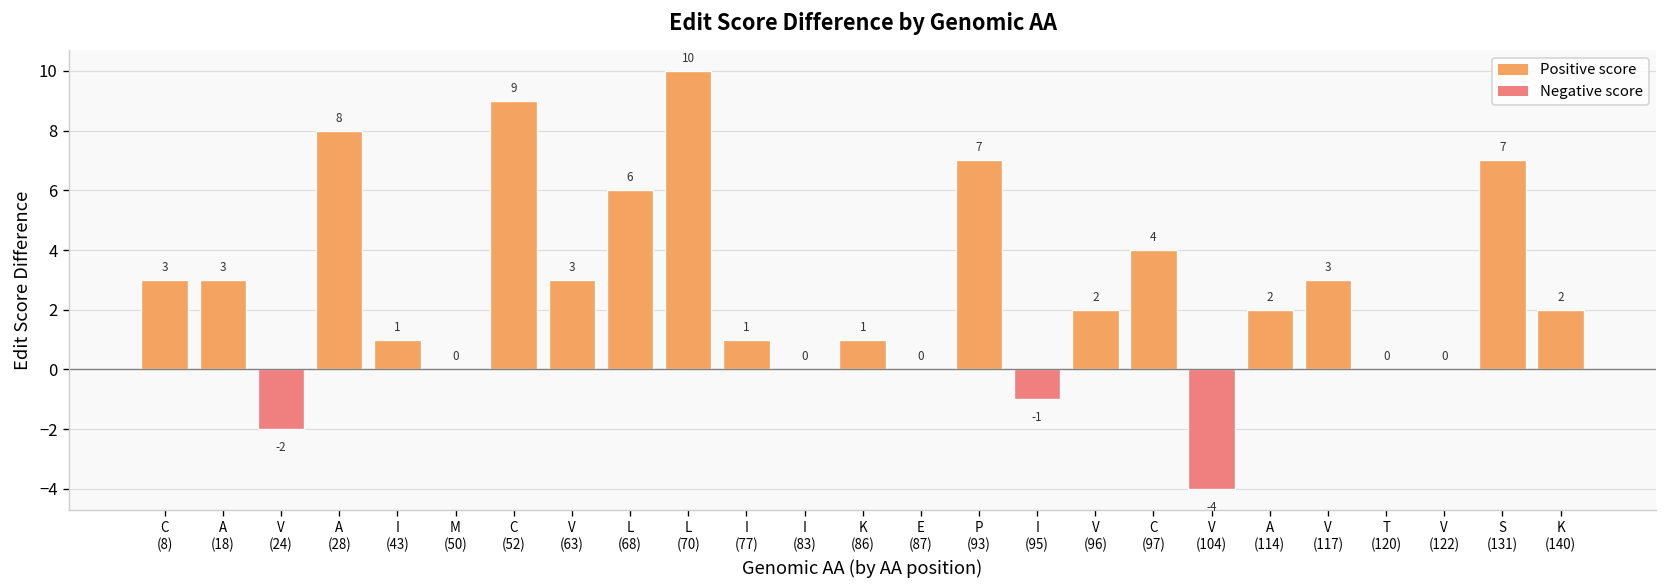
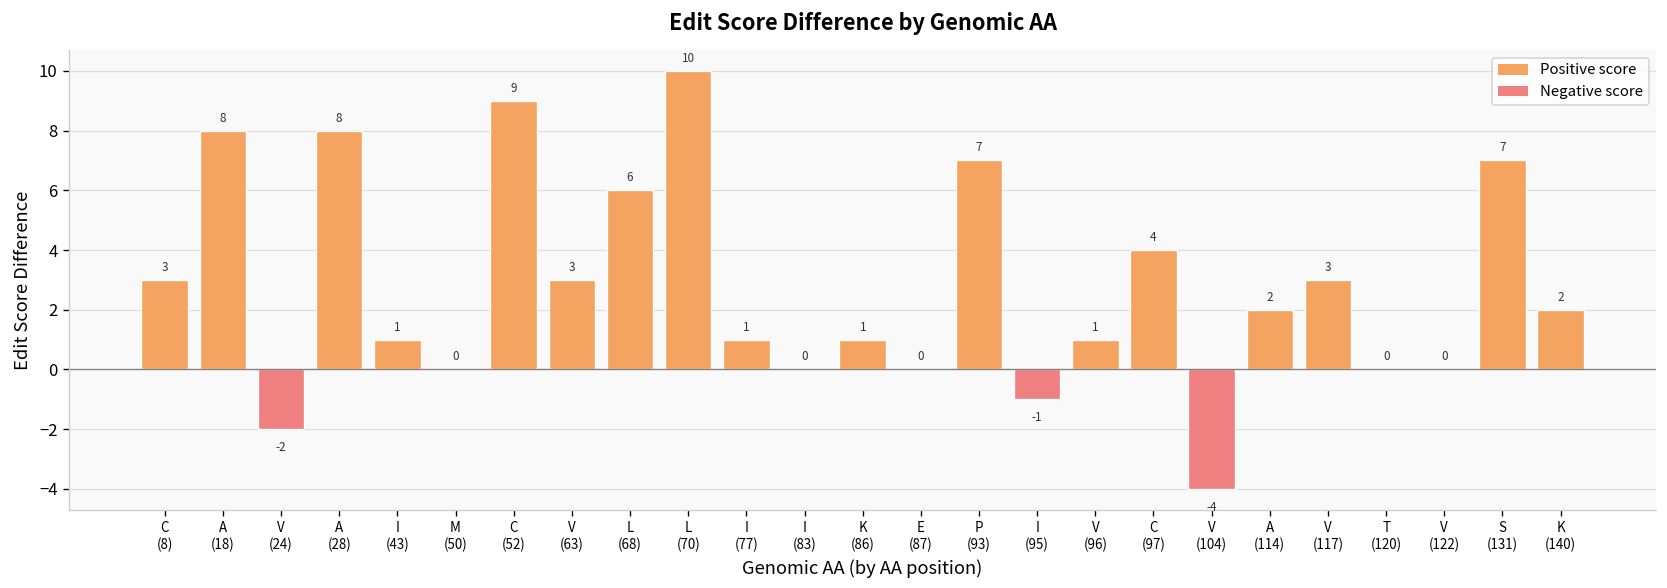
  {
    "C (8)": 3,
-   "A (18)": 3,
+   "A (18)": 8,
    "V (24)": -2,
    "A (28)": 8,
    "I (43)": 1,
    "M (50)": 0,
    "C (52)": 9,
    "V (63)": 3,
    "L (68)": 6,
    "L (70)": 10,
    "I (77)": 1,
    "I (83)": 0,
    "K (86)": 1,
    "E (87)": 0,
    "P (93)": 7,
    "I (95)": -1,
-   "V (96)": 2,
+   "V (96)": 1,
    "C (97)": 4,
    "V (104)": -4,
    "A (114)": 2,
    "V (117)": 3,
    "T (120)": 0,
    "V (122)": 0,
    "S (131)": 7,
    "K (140)": 2
  }
